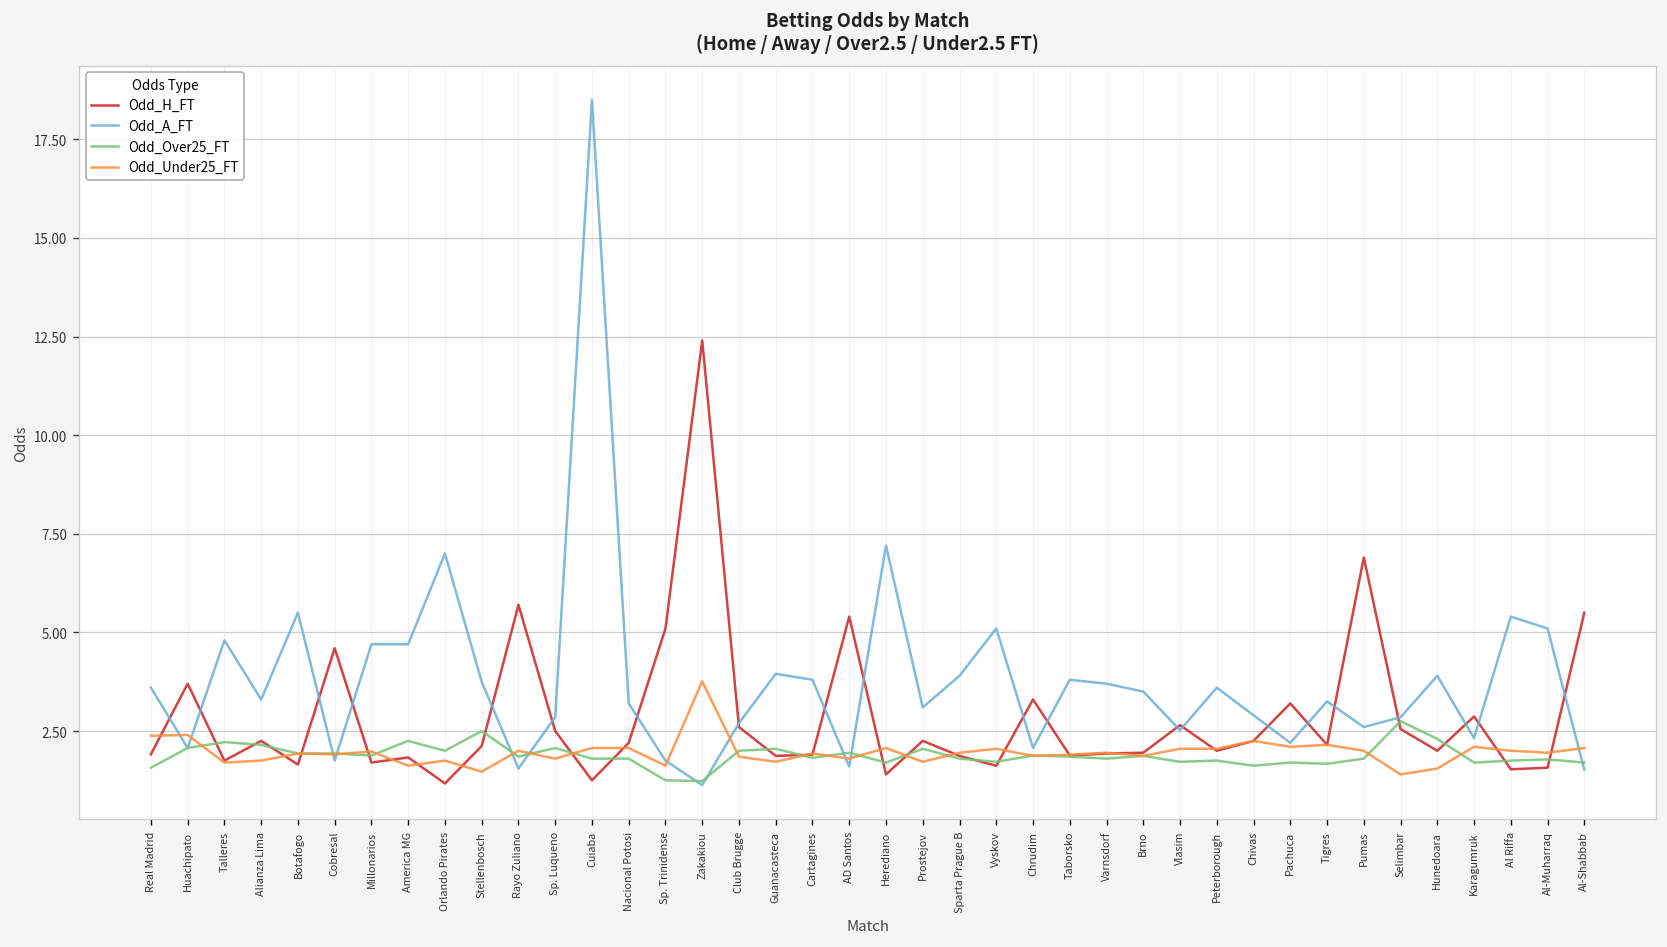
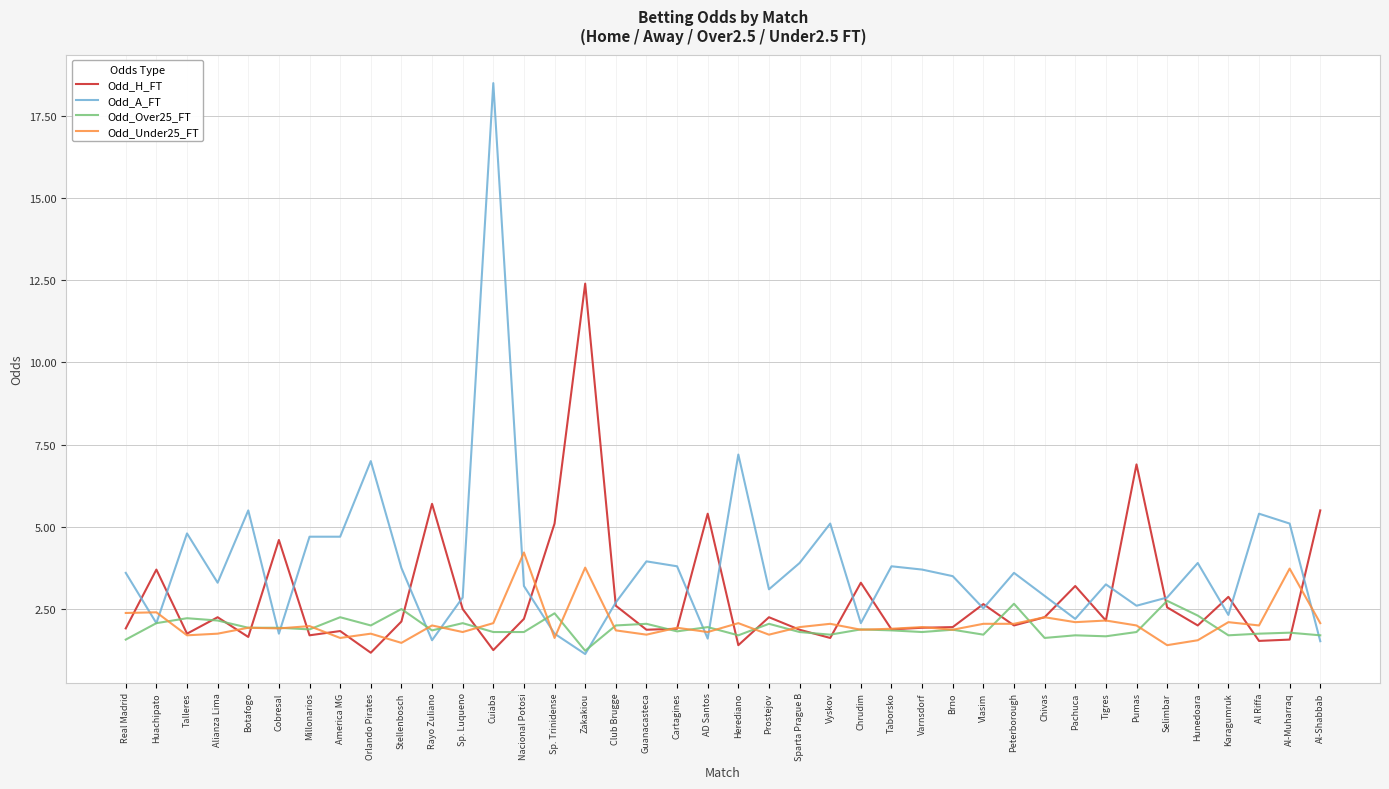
  {
    "Odd_H_FT": {
      "Real Madrid": 1.9,
      "Huachipato": 3.7,
      "Alianza Lima": 2.3,
      "Botafogo": 1.7,
      "Cobresal": 4.6,
      "Millonarios": 1.7,
      "America MG": 1.8,
      "Orlando Pirates": 1.2,
      "Stellenbosch": 2.1,
      "Rayo Zuliano": 5.7,
      "Sp. Luqueno": 2.5,
      "Cuiaba": 1.3,
      "Nacional Potosi": 2.2,
      "Sp. Trinidense": 5.1,
      "Zakakiou": 12.4,
      "Club Brugge": 2.6,
      "Guanacasteca": 1.9,
      "AD Santos": 5.4,
      "Herediano": 1.4,
      "Prostejov": 2.3,
      "Vyskov": 1.6,
      "Chrudim": 3.3,
      "Brno": 2.0,
      "Vlasim": 2.7,
      "Pachuca": 3.2,
      "Pumas": 6.9,
      "Selimbar": 2.6,
      "Hunedoara": 2.0,
      "Karagumruk": 2.9,
      "Al Riffa": 1.5,
      "Al-Muharraq": 1.6,
      "Al-Shabbab": 5.5
    },
    "Odd_A_FT": {
      "Real Madrid": 3.6,
      "Talleres": 4.8,
      "Alianza Lima": 3.3,
      "Botafogo": 5.5,
      "Cobresal": 1.8,
      "Millonarios": 4.7,
      "America MG": 4.7,
      "Orlando Pirates": 7.0,
      "Stellenbosch": 3.8,
      "Rayo Zuliano": 1.6,
      "Sp. Luqueno": 2.9,
      "Cuiaba": 18.5,
      "Nacional Potosi": 3.2,
      "Sp. Trinidense": 1.8,
      "Zakakiou": 1.1,
      "Club Brugge": 2.7,
      "Guanacasteca": 4.0,
      "Cartagines": 3.8,
      "AD Santos": 1.6,
      "Herediano": 7.2,
      "Prostejov": 3.1,
      "Sparta Prague B": 3.9,
      "Vyskov": 5.1,
      "Chrudim": 2.1,
      "Taborsko": 3.8,
      "Varnsdorf": 3.7,
      "Brno": 3.5,
      "Vlasim": 2.5,
      "Peterborough": 3.6,
      "Chivas": 2.9,
      "Pachuca": 2.2,
      "Tigres": 3.3,
      "Pumas": 2.6,
      "Selimbar": 2.9,
      "Hunedoara": 3.9,
      "Karagumruk": 2.3,
      "Al Riffa": 5.4,
      "Al-Muharraq": 5.1,
      "Al-Shabbab": 1.5
    },
    "Odd_Over25_FT": {
      "Real Madrid": 1.6,
      "Talleres": 2.2,
      "Alianza Lima": 2.2,
      "Millonarios": 1.9,
      "America MG": 2.3,
      "Orlando Pirates": 2.0,
      "Stellenbosch": 2.5,
      "Rayo Zuliano": 1.9,
      "Sp. Luqueno": 2.1,
      "Cuiaba": 1.8,
      "Nacional Potosi": 1.8,
-     "Sp. Trinidense": 1.3,
+     "Sp. Trinidense": 2.4,
      "Zakakiou": 1.2,
      "Club Brugge": 2.0,
      "Guanacasteca": 2.1,
      "Cartagines": 1.8,
      "AD Santos": 2.0,
      "Herediano": 1.7,
      "Prostejov": 2.1,
      "Vyskov": 1.7,
      "Varnsdorf": 1.8,
      "Vlasim": 1.7,
-     "Peterborough": 1.8,
+     "Peterborough": 2.7,
      "Chivas": 1.6,
      "Pachuca": 1.7,
      "Tigres": 1.7,
      "Pumas": 1.8,
      "Selimbar": 2.8,
      "Hunedoara": 2.3,
      "Karagumruk": 1.7,
      "Al Riffa": 1.8,
      "Al-Muharraq": 1.8,
      "Al-Shabbab": 1.7
    },
    "Odd_Under25_FT": {
      "Real Madrid": 2.4,
      "Huachipato": 2.4,
      "Alianza Lima": 1.8,
      "Millonarios": 2.0,
      "America MG": 1.6,
      "Orlando Pirates": 1.8,
      "Stellenbosch": 1.5,
      "Rayo Zuliano": 2.0,
      "Sp. Luqueno": 1.8,
      "Cuiaba": 2.1,
-     "Nacional Potosi": 2.1,
+     "Nacional Potosi": 4.2,
      "Sp. Trinidense": 1.6,
      "Zakakiou": 3.8,
      "Club Brugge": 1.9,
      "Guanacasteca": 1.7,
      "AD Santos": 1.8,
      "Herediano": 2.1,
      "Prostejov": 1.7,
      "Sparta Prague B": 2.0,
      "Vyskov": 2.1,
      "Vlasim": 2.1,
      "Pachuca": 2.1,
      "Pumas": 2.0,
      "Selimbar": 1.4,
      "Hunedoara": 1.6,
      "Karagumruk": 2.1,
      "Al Riffa": 2.0,
-     "Al-Muharraq": 2.0,
+     "Al-Muharraq": 3.7,
      "Al-Shabbab": 2.1
    }
  }
